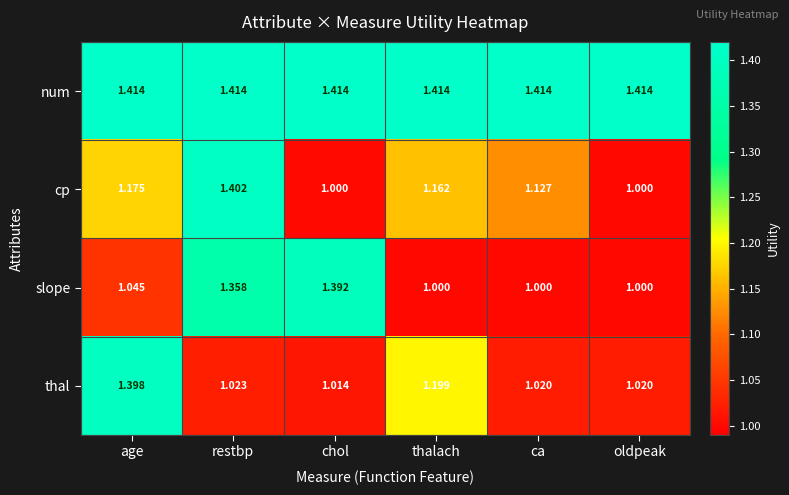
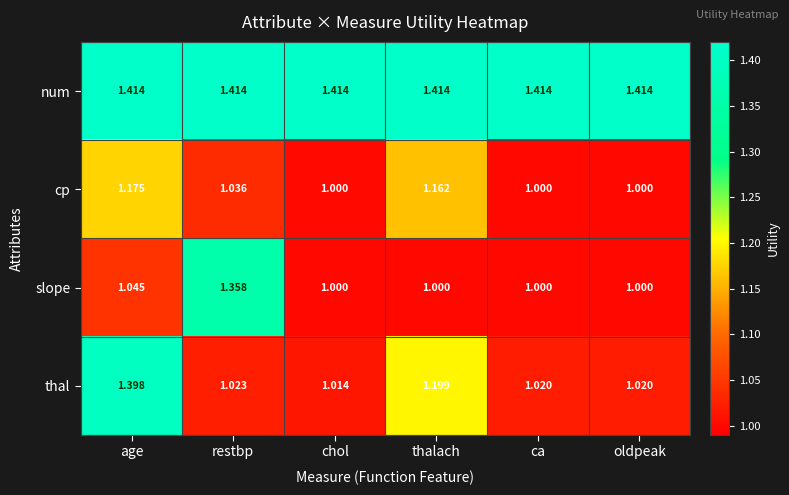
  {
    "num": {
      "age": 1.414,
      "restbp": 1.414,
      "chol": 1.414,
      "thalach": 1.414,
      "ca": 1.414,
      "oldpeak": 1.414
    },
    "cp": {
      "age": 1.175,
-     "restbp": 1.402,
+     "restbp": 1.036,
      "chol": 1.000,
      "thalach": 1.162,
-     "ca": 1.127,
+     "ca": 1.000,
      "oldpeak": 1.000
    },
    "slope": {
      "age": 1.045,
      "restbp": 1.358,
-     "chol": 1.392,
+     "chol": 1.000,
      "thalach": 1.000,
      "ca": 1.000,
      "oldpeak": 1.000
    },
    "thal": {
      "age": 1.398,
      "restbp": 1.023,
      "chol": 1.014,
      "thalach": 1.199,
      "ca": 1.020,
      "oldpeak": 1.020
    }
  }
